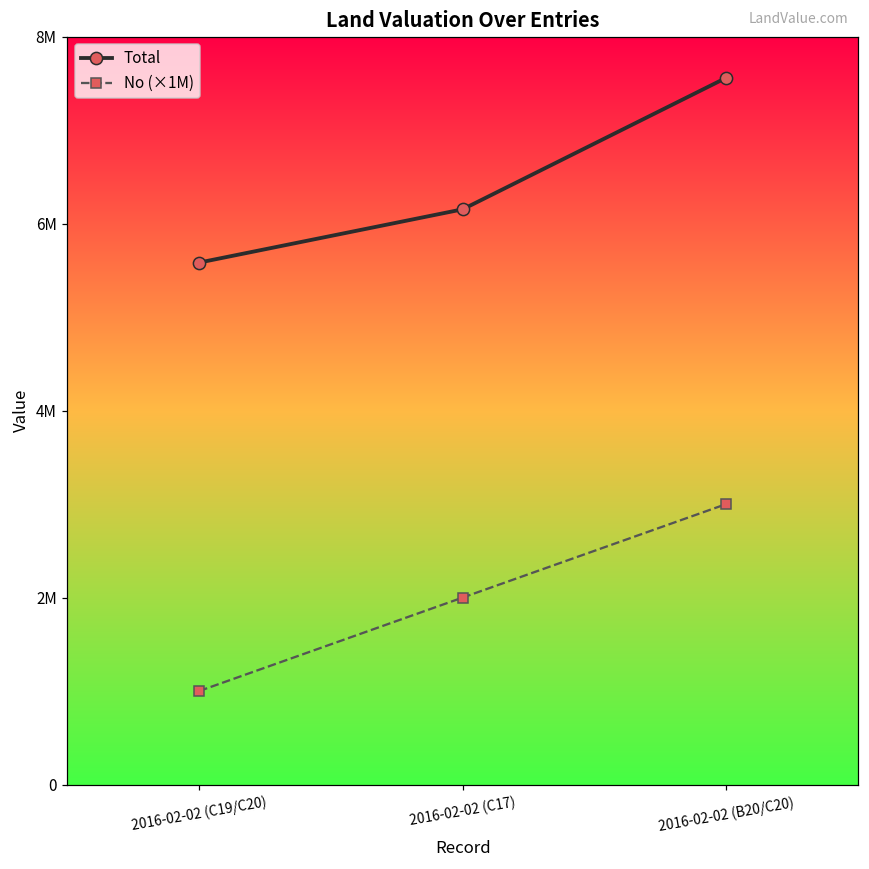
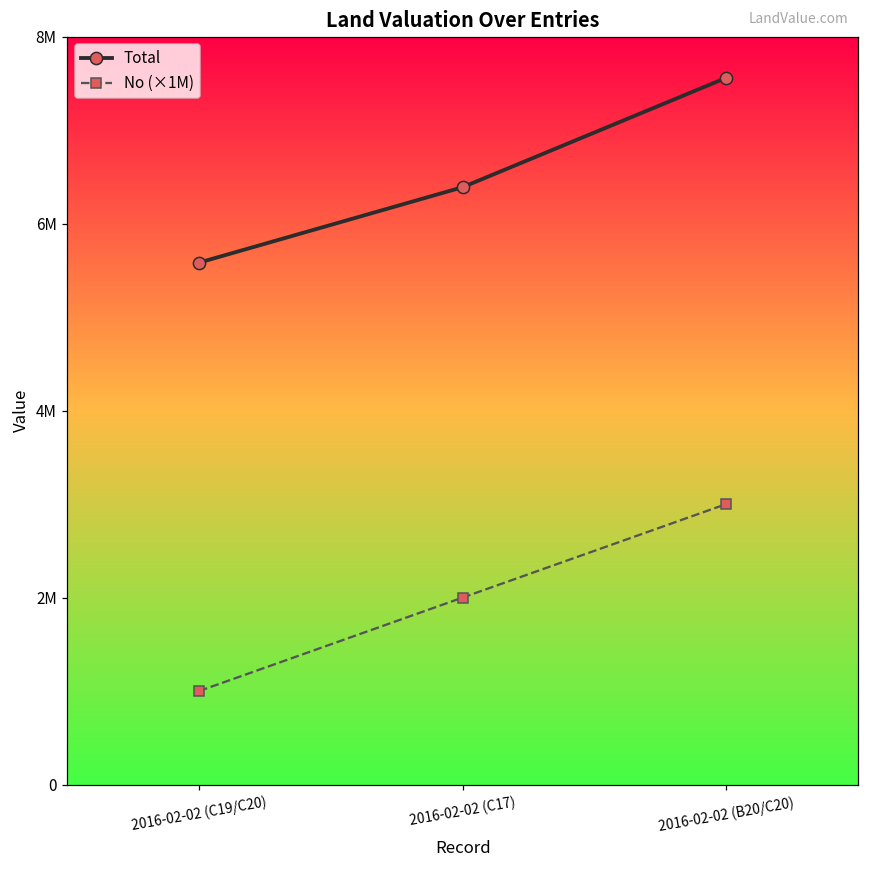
  {
    "Total": {
      "2016-02-02 (C19/C20)": 5600000,
-     "2016-02-02 (C17)": 6200000,
+     "2016-02-02 (C17)": 6400000,
      "2016-02-02 (B20/C20)": 7600000
    },
    "No (×1M)": {
      "2016-02-02 (C19/C20)": 1000000,
      "2016-02-02 (C17)": 2000000,
      "2016-02-02 (B20/C20)": 3000000
    }
  }
